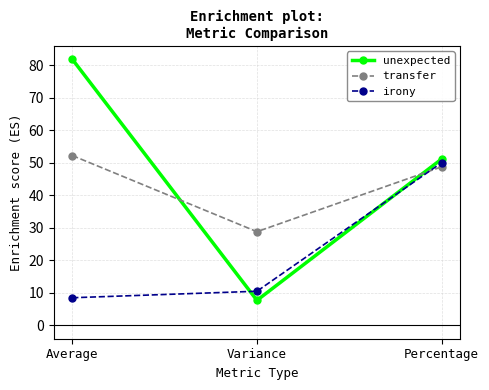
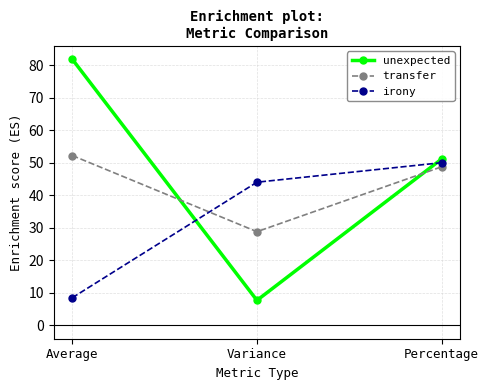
  {
    "unexpected": {
      "Average": 82,
      "Variance": 8,
      "Percentage": 51
    },
    "transfer": {
      "Average": 52,
      "Variance": 29,
      "Percentage": 49
    },
    "irony": {
      "Average": 9,
-     "Variance": 11,
+     "Variance": 44,
      "Percentage": 50
    }
  }
